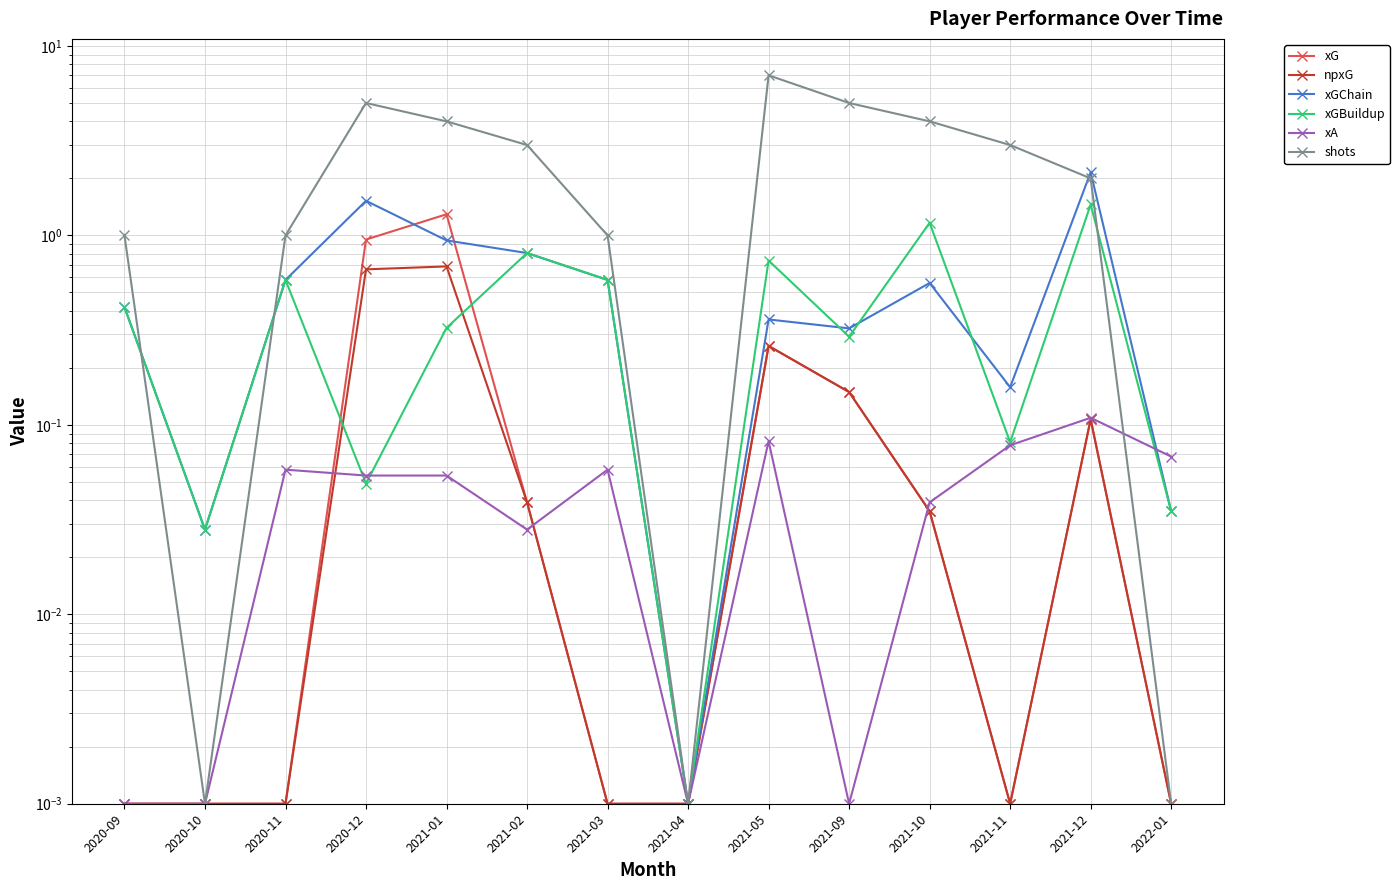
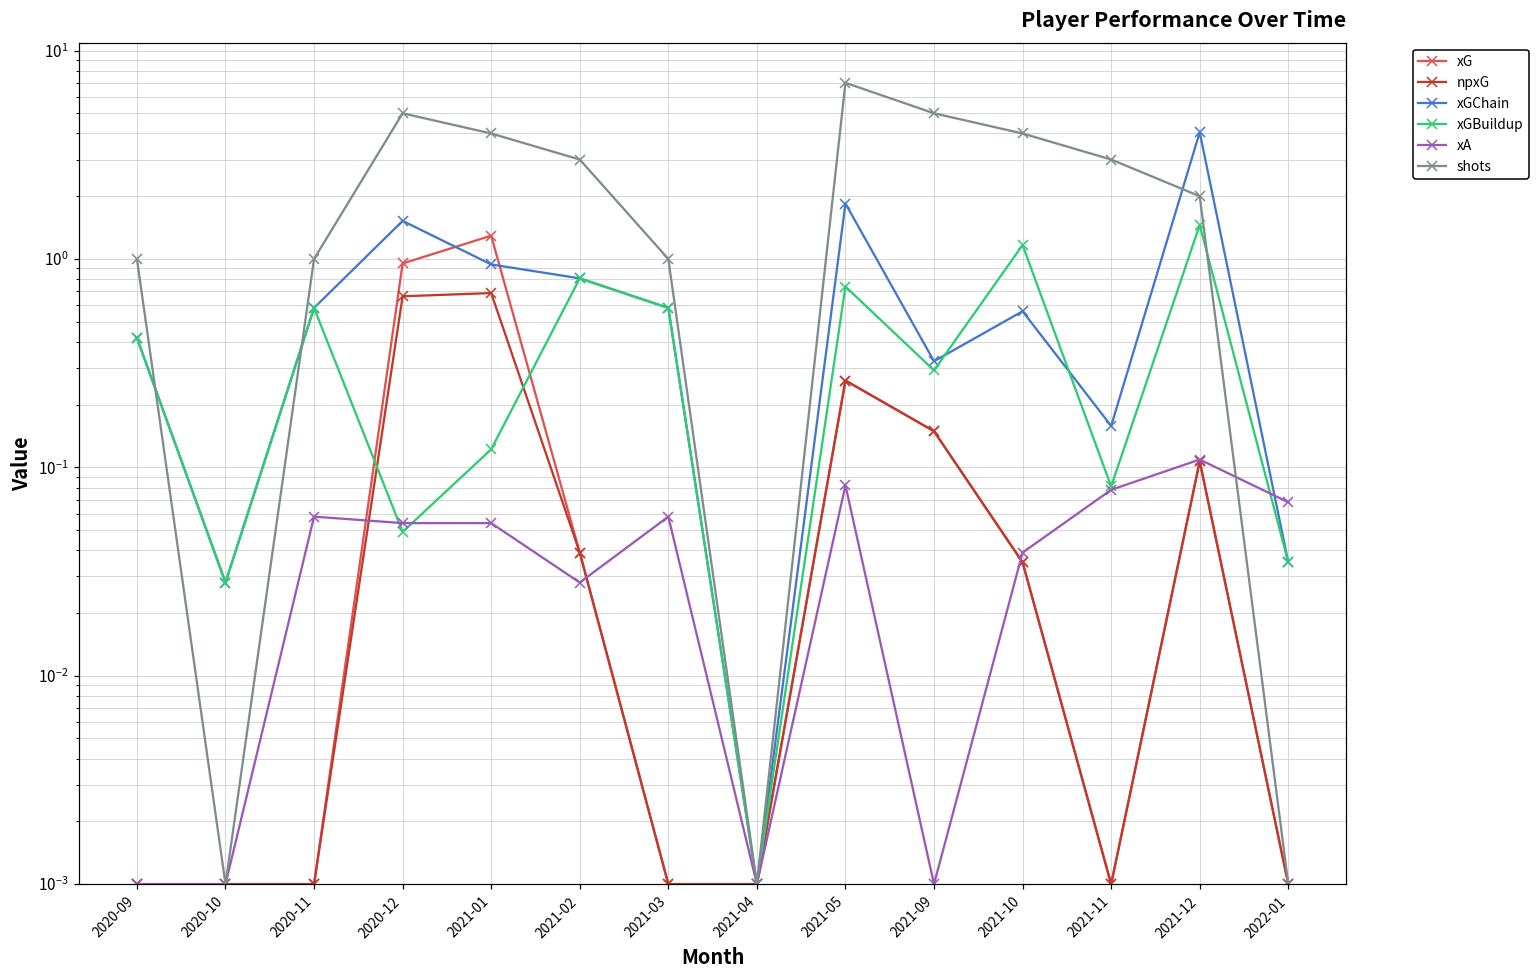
  {
    "xGChain": {
      "2020-12": 1.5,
      "2021-01": 0.9,
-     "2021-05": 0.36,
+     "2021-05": 1.8,
      "2021-09": 0.32,
      "2021-10": 0.56,
      "2021-11": 0.16,
-     "2021-12": 2.2
+     "2021-12": 4.1
    },
    "xGBuildup": {
      "2020-12": 0.05,
-     "2021-01": 0.33,
+     "2021-01": 0.12,
      "2021-05": 0.74,
      "2021-09": 0.29,
      "2021-10": 1.2,
      "2021-11": 0.08,
      "2021-12": 1.5
    },
    "xA": {
      "2020-11": 0.058,
      "2020-12": 0.054,
      "2021-01": 0.054,
      "2021-02": 0.028,
      "2021-03": 0.058,
      "2021-05": 0.08,
      "2021-09": 0.0010,
      "2021-10": 0.04,
      "2021-11": 0.08,
      "2022-01": 0.07
    },
    "shots": {
      "2020-09": 1.0,
      "2020-11": 1.0,
      "2020-12": 5.0,
      "2021-01": 4.0,
      "2021-02": 3.0,
      "2021-03": 1.0,
      "2021-05": 7.0,
      "2021-09": 5.0,
      "2021-10": 4.0,
      "2021-11": 3.0,
      "2021-12": 2.0
    }
  }
